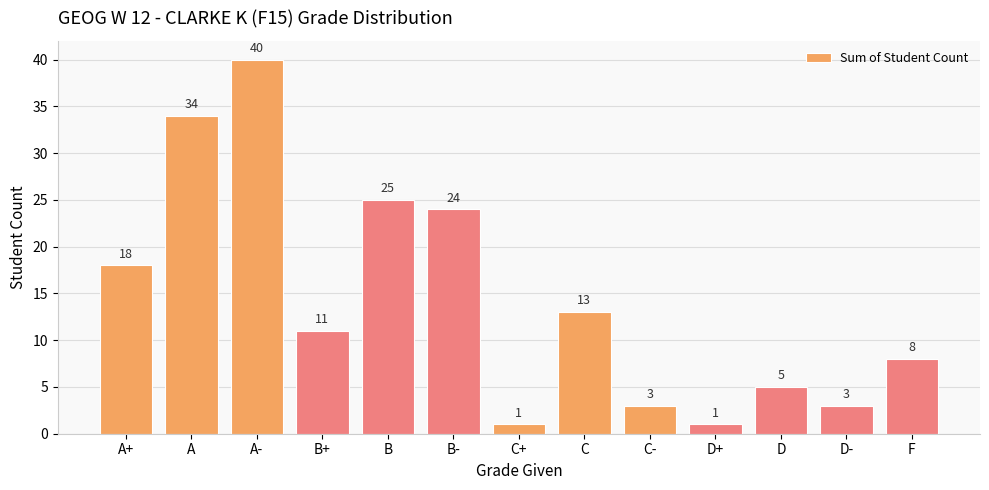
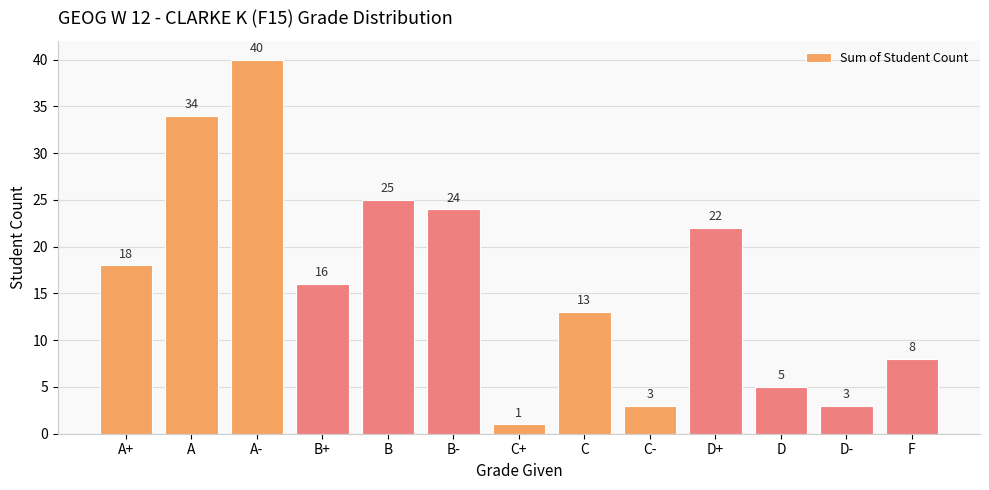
  {
    "A+": 18,
    "A": 34,
    "A-": 40,
-   "B+": 11,
+   "B+": 16,
    "B": 25,
    "B-": 24,
    "C+": 1,
    "C": 13,
    "C-": 3,
-   "D+": 1,
+   "D+": 22,
    "D": 5,
    "D-": 3,
    "F": 8
  }
